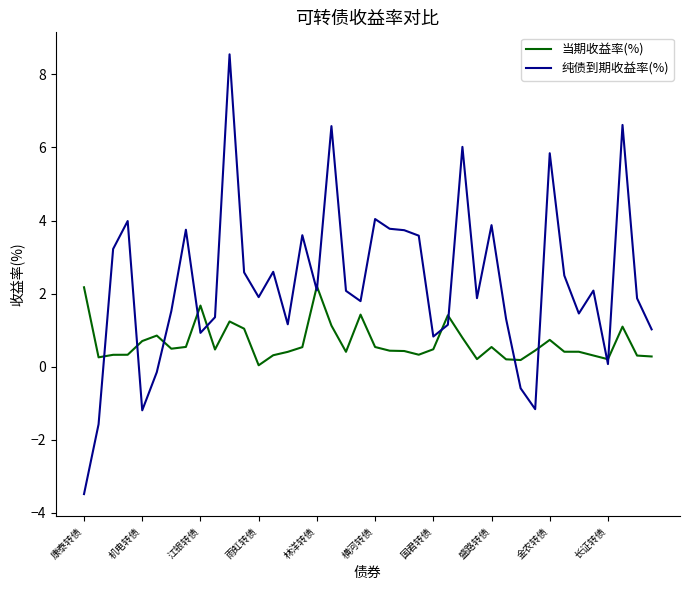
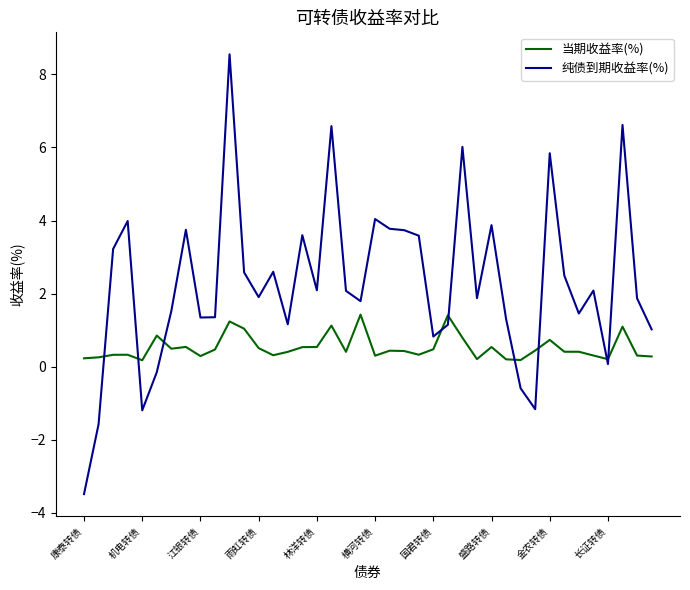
  {
    "当期收益率(%)": {
-     "康泰转债": 2.2,
-     "机电转债": 0.7,
-     "江银转债": 1.7,
-     "雨虹转债": 0.0,
-     "林洋转债": 2.2,
-     "横河转债": 0.5,
+     "康泰转债": 0.2,
+     "机电转债": 0.2,
+     "江银转债": 0.3,
+     "雨虹转债": 0.5,
+     "林洋转债": 0.5,
+     "横河转债": 0.3,
      "国君转债": 0.5,
      "盛路转债": 0.5,
      "金农转债": 0.7,
      "长证转债": 0.2
    },
    "纯债到期收益率(%)": {
      "康泰转债": -3.5,
      "机电转债": -1.2,
-     "江银转债": 0.9,
+     "江银转债": 1.3,
      "雨虹转债": 1.9,
      "林洋转债": 2.1,
      "横河转债": 4.0,
      "国君转债": 0.8,
      "盛路转债": 3.9,
      "金农转债": 5.8,
      "长证转债": 0.1
    }
  }
